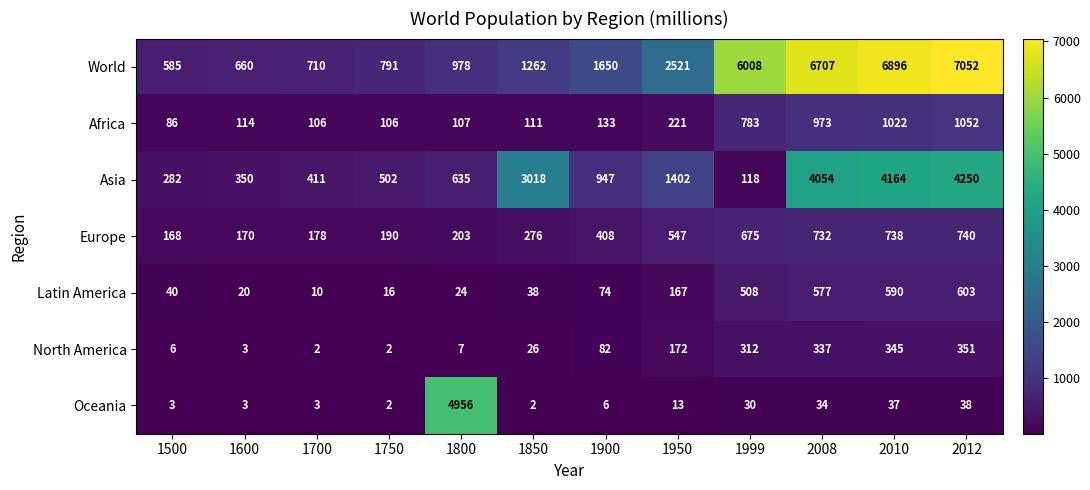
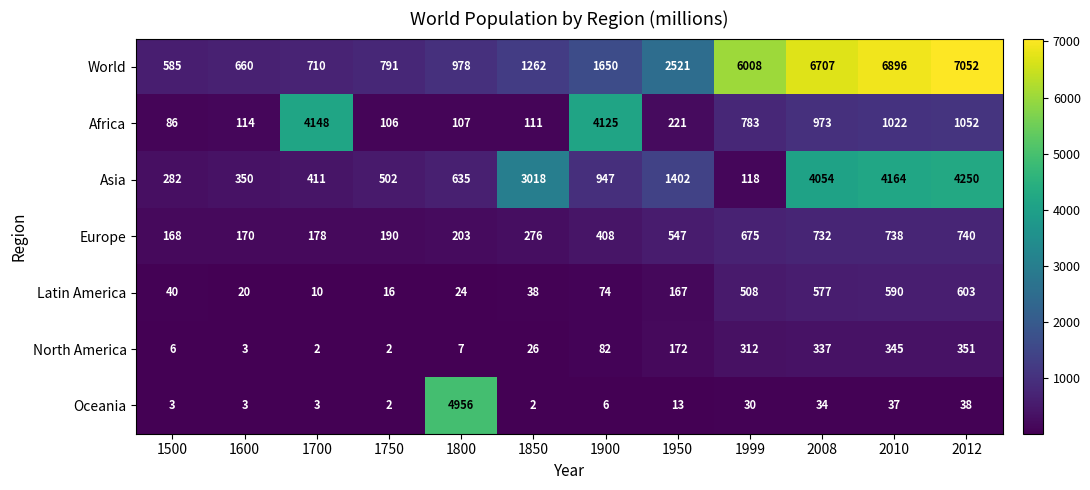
  {
    "World": {
      "1500": 585,
      "1600": 660,
      "1700": 710,
      "1750": 791,
      "1800": 978,
      "1850": 1262,
      "1900": 1650,
      "1950": 2521,
      "1999": 6008,
      "2008": 6707,
      "2010": 6896,
      "2012": 7052
    },
    "Africa": {
      "1500": 86,
      "1600": 114,
-     "1700": 106,
+     "1700": 4148,
      "1750": 106,
      "1800": 107,
      "1850": 111,
-     "1900": 133,
+     "1900": 4125,
      "1950": 221,
      "1999": 783,
      "2008": 973,
      "2010": 1022,
      "2012": 1052
    },
    "Asia": {
      "1500": 282,
      "1600": 350,
      "1700": 411,
      "1750": 502,
      "1800": 635,
      "1850": 3018,
      "1900": 947,
      "1950": 1402,
      "1999": 118,
      "2008": 4054,
      "2010": 4164,
      "2012": 4250
    },
    "Europe": {
      "1500": 168,
      "1600": 170,
      "1700": 178,
      "1750": 190,
      "1800": 203,
      "1850": 276,
      "1900": 408,
      "1950": 547,
      "1999": 675,
      "2008": 732,
      "2010": 738,
      "2012": 740
    },
    "Latin America": {
      "1500": 40,
      "1600": 20,
      "1700": 10,
      "1750": 16,
      "1800": 24,
      "1850": 38,
      "1900": 74,
      "1950": 167,
      "1999": 508,
      "2008": 577,
      "2010": 590,
      "2012": 603
    },
    "North America": {
      "1500": 6,
      "1600": 3,
      "1700": 2,
      "1750": 2,
      "1800": 7,
      "1850": 26,
      "1900": 82,
      "1950": 172,
      "1999": 312,
      "2008": 337,
      "2010": 345,
      "2012": 351
    },
    "Oceania": {
      "1500": 3,
      "1600": 3,
      "1700": 3,
      "1750": 2,
      "1800": 4956,
      "1850": 2,
      "1900": 6,
      "1950": 13,
      "1999": 30,
      "2008": 34,
      "2010": 37,
      "2012": 38
    }
  }
